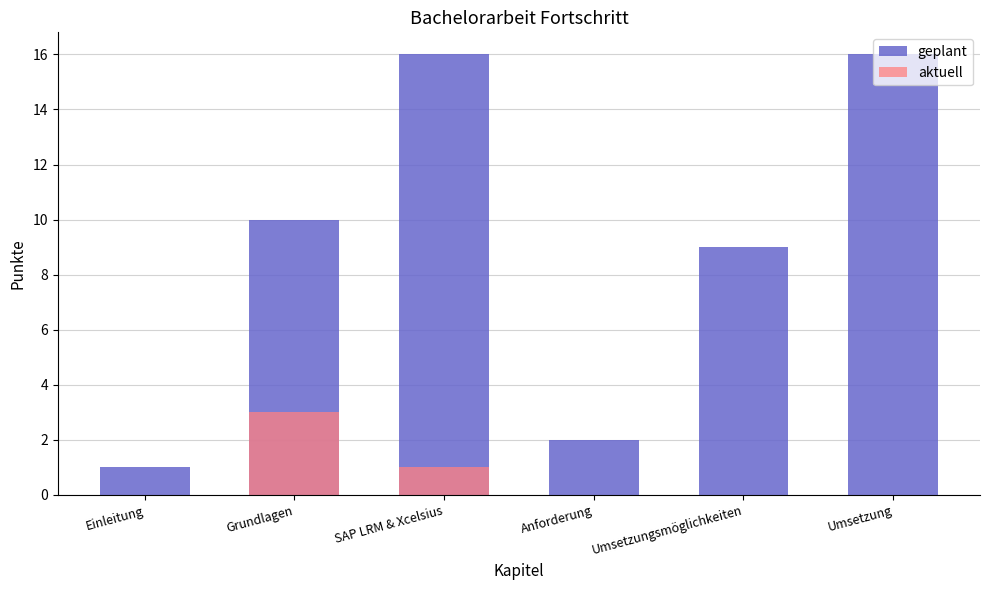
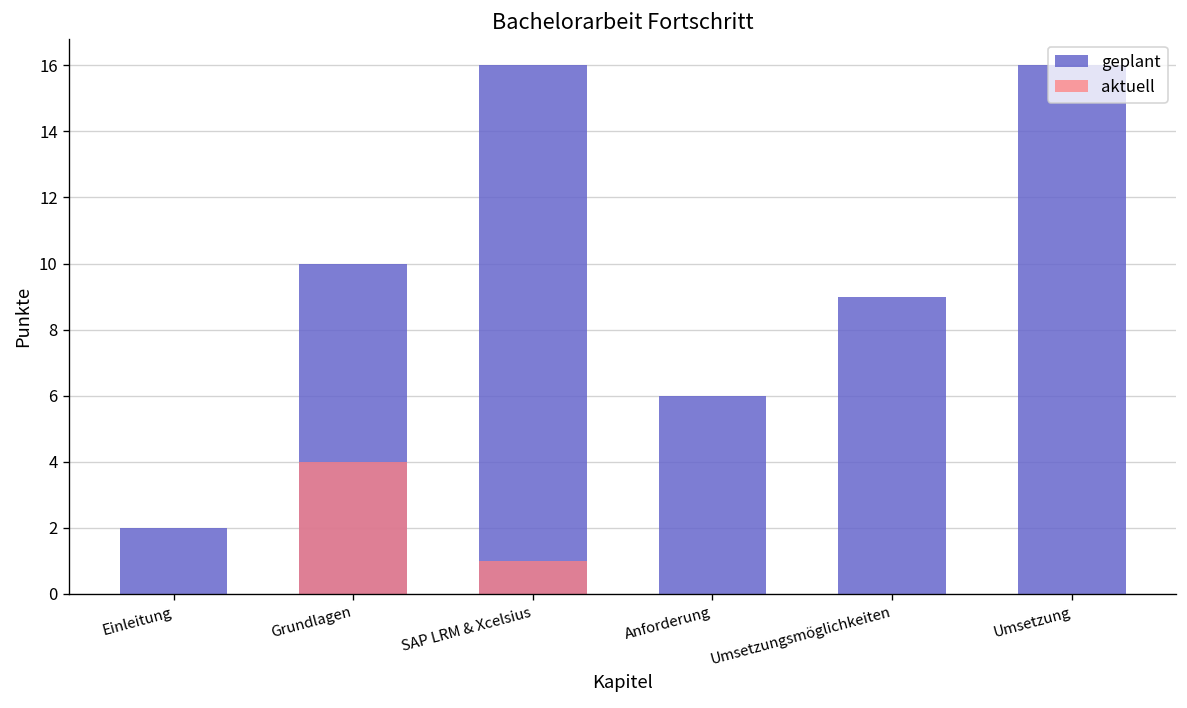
  {
    "geplant": {
-     "Einleitung": 1,
+     "Einleitung": 2,
      "Grundlagen": 10,
      "SAP LRM & Xcelsius": 16,
-     "Anforderung": 2,
+     "Anforderung": 6,
      "Umsetzungsmöglichkeiten": 9
    },
    "aktuell": {
      "Einleitung": 0,
-     "Grundlagen": 3,
+     "Grundlagen": 4,
      "Anforderung": 0,
      "Umsetzungsmöglichkeiten": 0,
      "Umsetzung": 0
    }
  }
